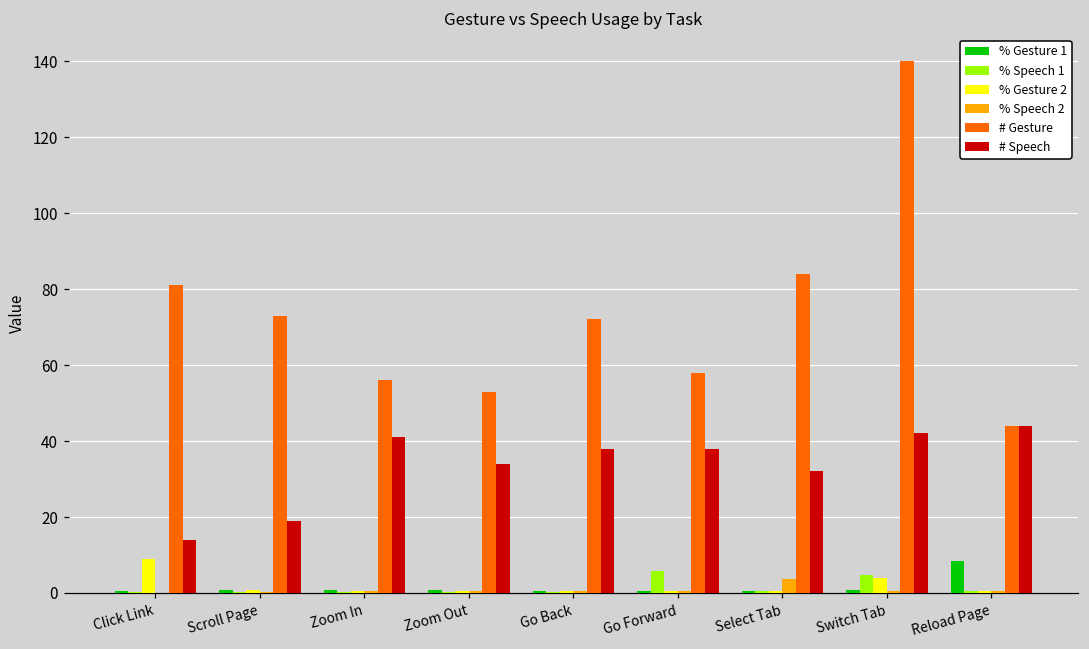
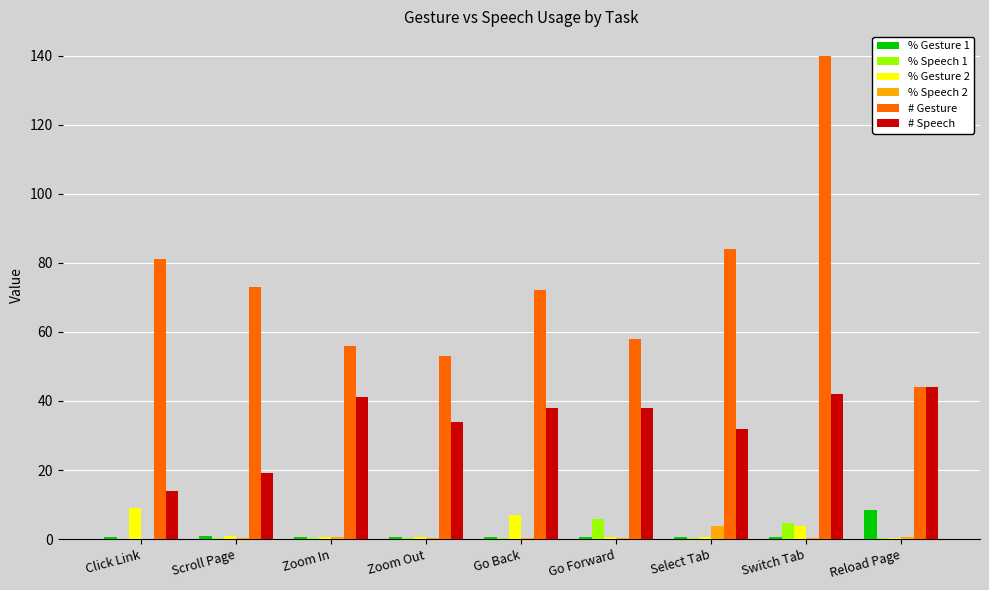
  {
    "% Gesture 1": {
      "Scroll Page": 1,
      "Reload Page": 8
    },
    "% Speech 1": {
      "Go Forward": 6,
      "Switch Tab": 5
    },
    "% Gesture 2": {
      "Click Link": 9,
      "Scroll Page": 1,
-     "Go Back": 1,
+     "Go Back": 7,
      "Switch Tab": 4
    },
    "% Speech 2": {
      "Select Tab": 4
    },
    "# Gesture": {
      "Click Link": 81,
      "Scroll Page": 73,
      "Zoom In": 56,
      "Zoom Out": 53,
      "Go Back": 72,
      "Go Forward": 58,
      "Select Tab": 84,
      "Switch Tab": 140,
      "Reload Page": 44
    },
    "# Speech": {
      "Click Link": 14,
      "Scroll Page": 19,
      "Zoom In": 41,
      "Zoom Out": 34,
      "Go Back": 38,
      "Go Forward": 38,
      "Select Tab": 32,
      "Switch Tab": 42,
      "Reload Page": 44
    }
  }
